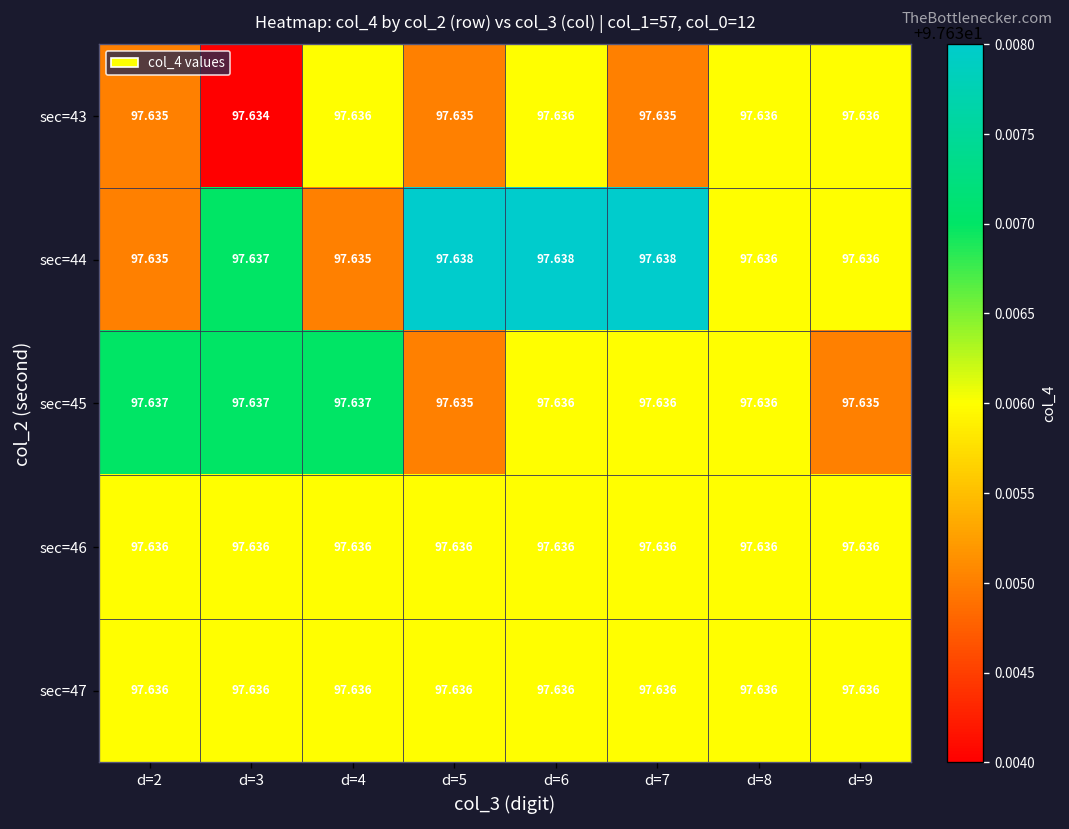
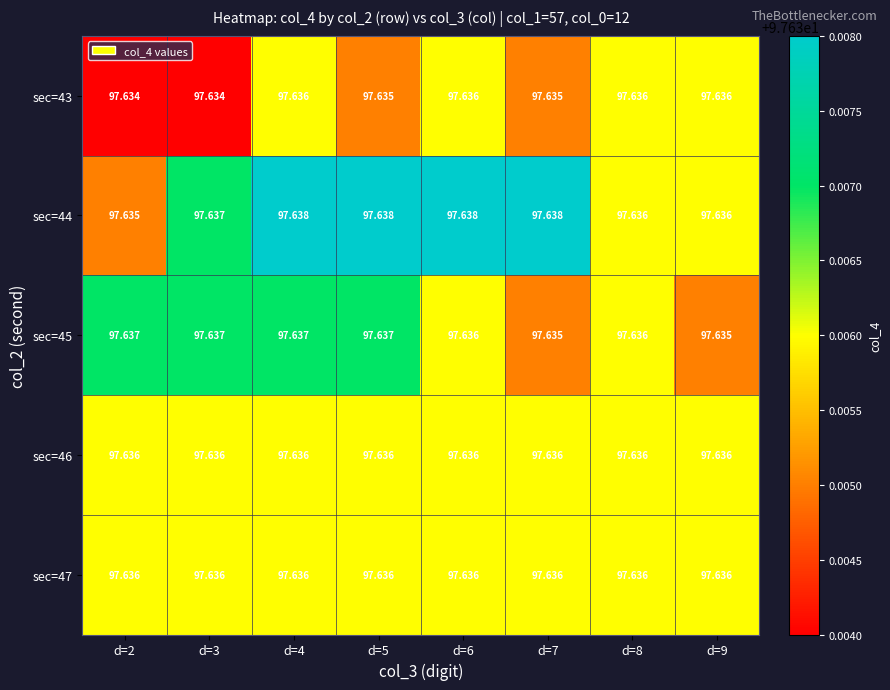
  {
    "sec=43": {
-     "d=2": 97.635,
+     "d=2": 97.634,
      "d=3": 97.634,
      "d=4": 97.636,
      "d=5": 97.635,
      "d=6": 97.636,
      "d=7": 97.635,
      "d=8": 97.636,
      "d=9": 97.636
    },
    "sec=44": {
      "d=2": 97.635,
      "d=3": 97.637,
-     "d=4": 97.635,
+     "d=4": 97.638,
      "d=5": 97.638,
      "d=6": 97.638,
      "d=7": 97.638,
      "d=8": 97.636,
      "d=9": 97.636
    },
    "sec=45": {
      "d=2": 97.637,
      "d=3": 97.637,
      "d=4": 97.637,
-     "d=5": 97.635,
+     "d=5": 97.637,
      "d=6": 97.636,
-     "d=7": 97.636,
+     "d=7": 97.635,
      "d=8": 97.636,
      "d=9": 97.635
    },
    "sec=46": {
      "d=2": 97.636,
      "d=3": 97.636,
      "d=4": 97.636,
      "d=5": 97.636,
      "d=6": 97.636,
      "d=7": 97.636,
      "d=8": 97.636,
      "d=9": 97.636
    },
    "sec=47": {
      "d=2": 97.636,
      "d=3": 97.636,
      "d=4": 97.636,
      "d=5": 97.636,
      "d=6": 97.636,
      "d=7": 97.636,
      "d=8": 97.636,
      "d=9": 97.636
    }
  }
